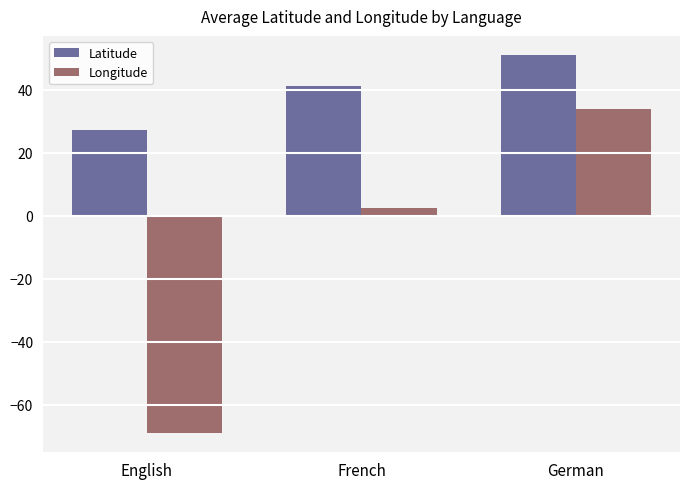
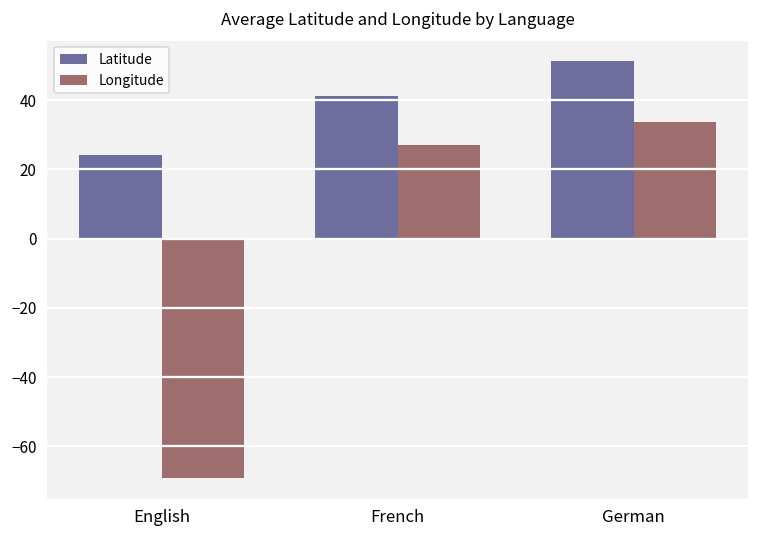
  {
    "Latitude": {
-     "English": 27,
+     "English": 24,
      "French": 41,
      "German": 51
    },
    "Longitude": {
      "English": -69,
-     "French": 2,
+     "French": 27,
      "German": 34
    }
  }
